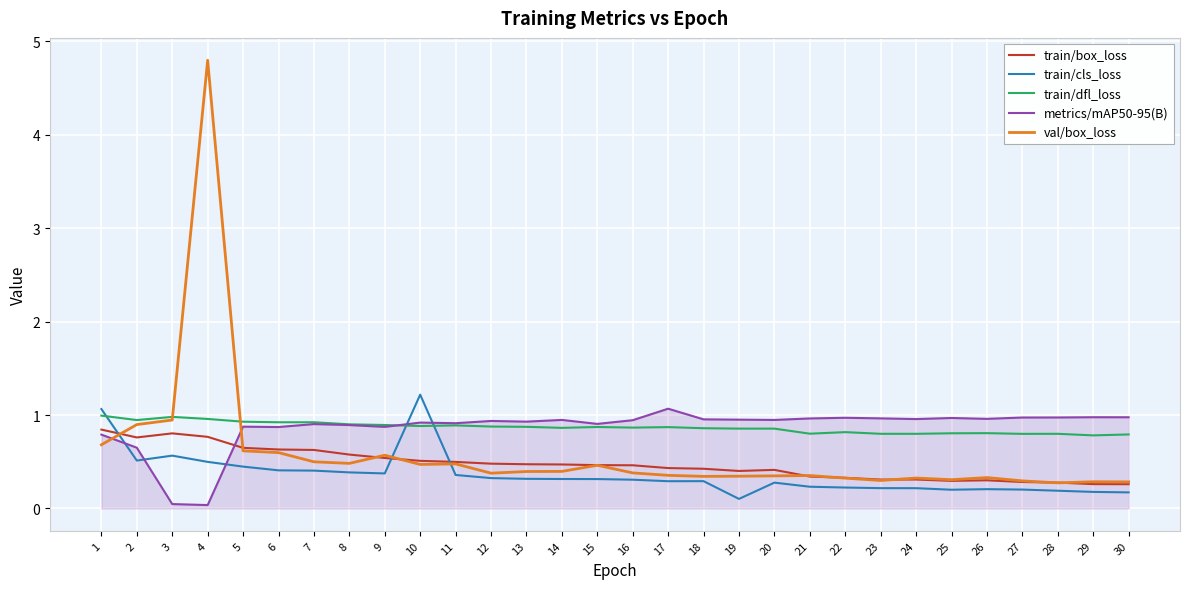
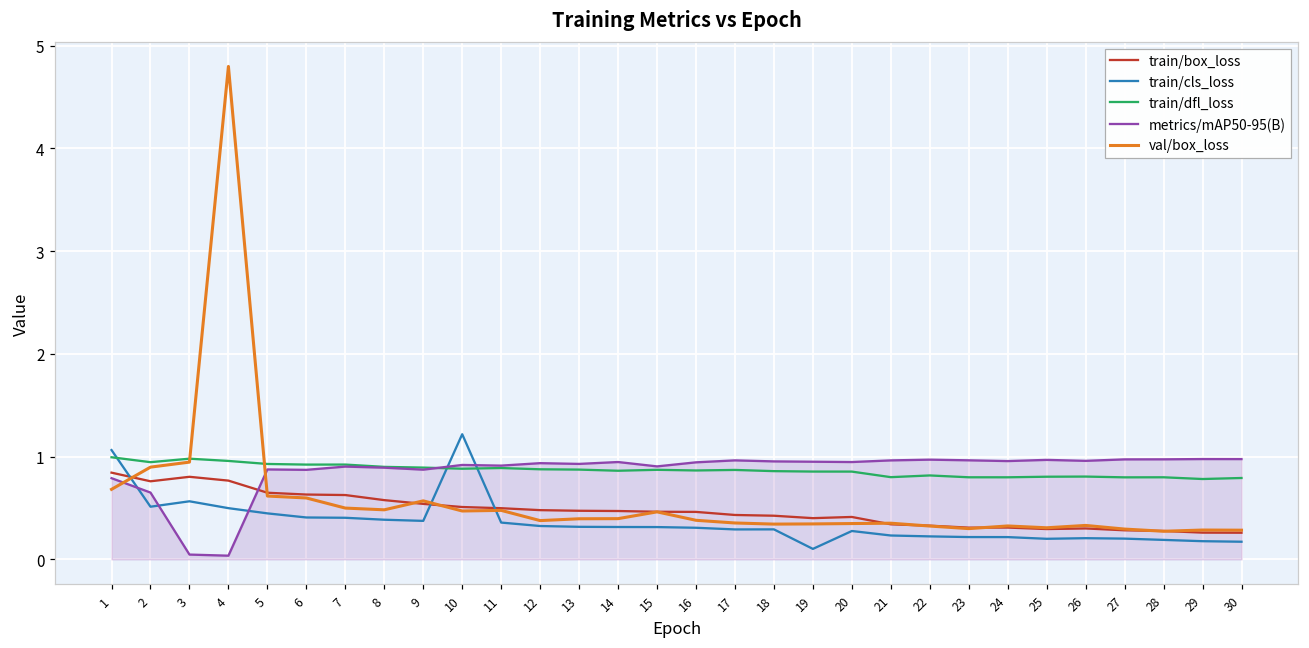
  {
    "train/box_loss": {
      "1": 0.8,
      "2": 0.8,
      "3": 0.8,
      "4": 0.8,
      "5": 0.6,
      "6": 0.6,
      "7": 0.6,
      "8": 0.6,
      "9": 0.5,
      "10": 0.5,
      "12": 0.5,
      "13": 0.5,
      "14": 0.5,
      "16": 0.5,
      "17": 0.4,
      "18": 0.4,
      "19": 0.4,
      "20": 0.4,
      "26": 0.3
    },
    "train/cls_loss": {
      "1": 1.1,
      "2": 0.5,
      "3": 0.6,
      "4": 0.5,
      "5": 0.4,
      "6": 0.4,
      "7": 0.4,
      "8": 0.4,
      "9": 0.4,
      "10": 1.2,
      "11": 0.4,
      "12": 0.3,
      "13": 0.3,
      "14": 0.3,
      "15": 0.3,
      "16": 0.3,
      "17": 0.3,
      "18": 0.3,
      "19": 0.1,
      "20": 0.3,
      "21": 0.2,
      "22": 0.2,
      "23": 0.2,
      "24": 0.2,
      "25": 0.2,
      "26": 0.2,
      "27": 0.2,
      "28": 0.2,
      "29": 0.2,
      "30": 0.2
    },
    "train/dfl_loss": {
      "1": 1.0,
      "2": 0.9,
      "3": 1.0,
      "4": 1.0,
      "5": 0.9,
      "6": 0.9,
      "10": 0.9,
      "12": 0.9,
      "13": 0.9,
      "14": 0.9,
      "15": 0.9,
      "16": 0.9,
      "17": 0.9,
      "18": 0.9,
      "19": 0.9,
      "20": 0.9,
      "21": 0.8,
      "22": 0.8,
      "23": 0.8,
      "24": 0.8,
      "25": 0.8,
      "26": 0.8,
      "27": 0.8,
      "28": 0.8,
      "29": 0.8,
      "30": 0.8
    },
    "metrics/mAP50-95(B)": {
      "1": 0.8,
      "2": 0.7,
      "3": 0.0,
      "4": 0.0,
      "5": 0.9,
      "6": 0.9,
      "10": 0.9,
      "12": 0.9,
      "13": 0.9,
      "14": 0.9,
      "15": 0.9,
      "16": 0.9,
-     "17": 1.1,
+     "17": 1.0,
      "18": 1.0,
      "19": 1.0,
      "20": 0.9,
      "21": 1.0,
      "22": 1.0,
      "23": 1.0,
      "24": 1.0,
      "25": 1.0,
      "26": 1.0,
      "27": 1.0,
      "28": 1.0,
      "29": 1.0,
      "30": 1.0
    },
    "val/box_loss": {
      "1": 0.7,
      "2": 0.9,
      "3": 0.9,
      "4": 4.8,
      "5": 0.6,
      "6": 0.6,
      "7": 0.5,
      "8": 0.5,
      "9": 0.6,
      "10": 0.5,
      "12": 0.4,
      "13": 0.4,
      "14": 0.4,
      "16": 0.4,
      "17": 0.4,
      "18": 0.3,
      "19": 0.3,
      "20": 0.3,
      "26": 0.3
    }
  }
